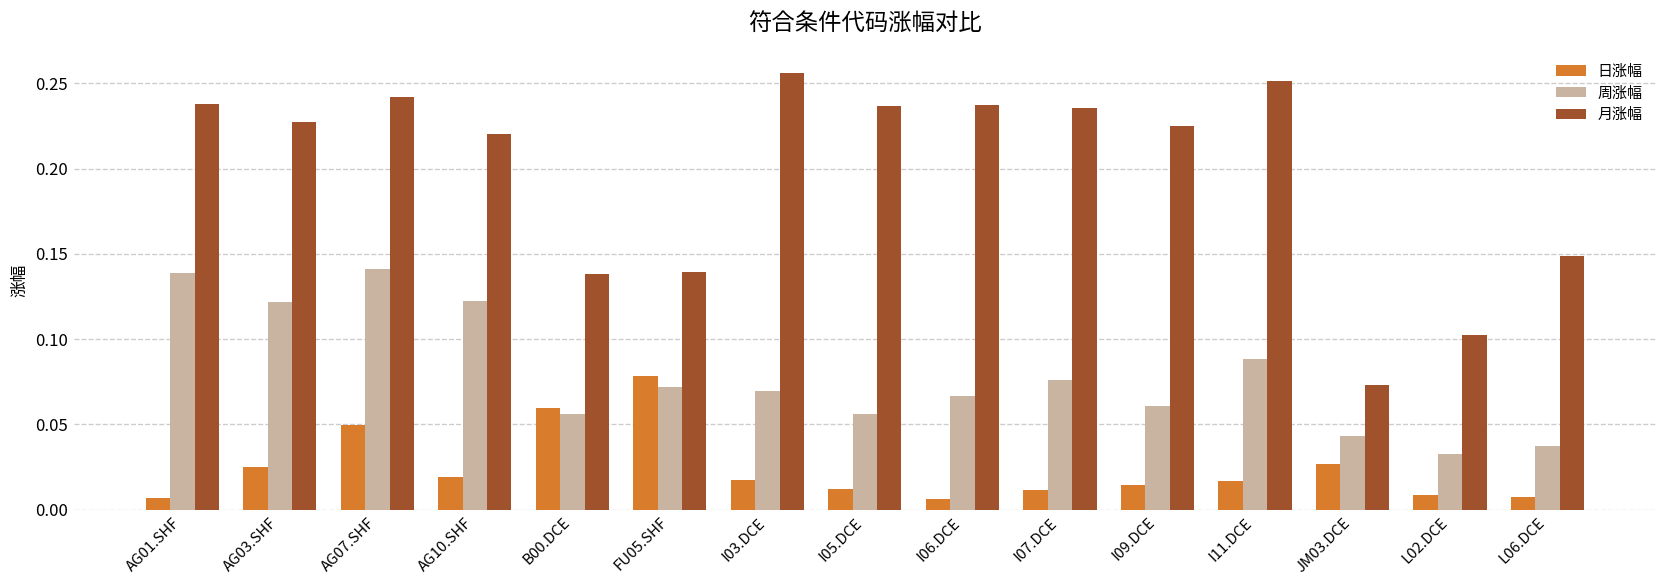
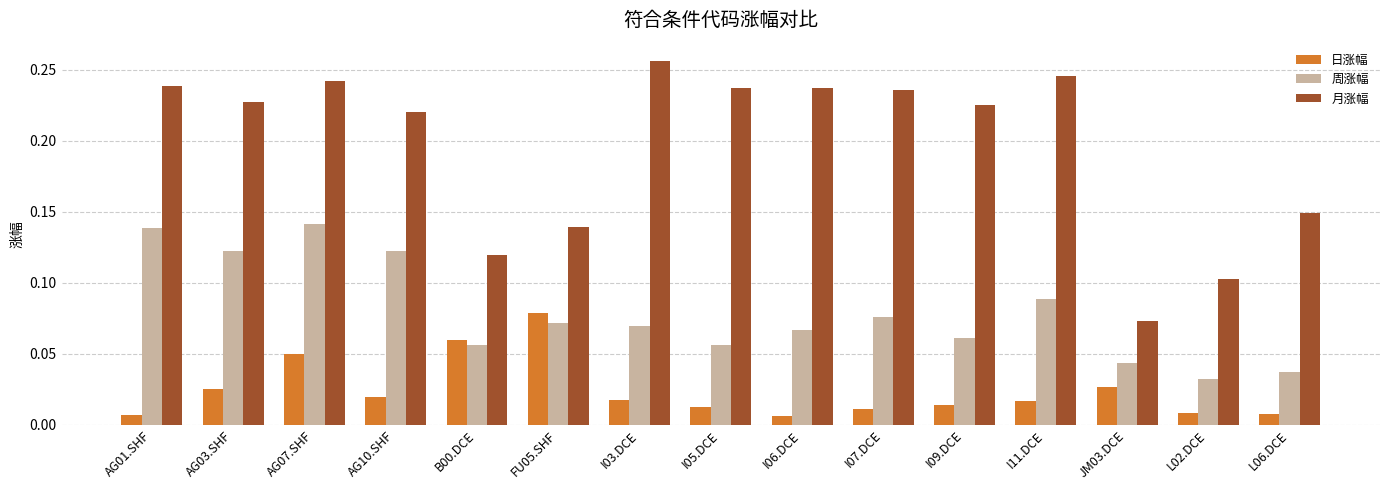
  {
    "日涨幅": {
      "AG01.SHF": 0.007,
      "AG03.SHF": 0.025,
      "AG07.SHF": 0.050,
      "AG10.SHF": 0.019,
      "B00.DCE": 0.060,
      "FU05.SHF": 0.079,
      "I03.DCE": 0.017,
      "I05.DCE": 0.012,
      "I06.DCE": 0.006,
      "I07.DCE": 0.011,
      "I09.DCE": 0.014,
      "I11.DCE": 0.017,
      "JM03.DCE": 0.027,
      "L02.DCE": 0.008,
      "L06.DCE": 0.007
    },
    "周涨幅": {
      "AG01.SHF": 0.139,
      "AG03.SHF": 0.122,
      "AG07.SHF": 0.141,
      "AG10.SHF": 0.123,
      "B00.DCE": 0.056,
      "FU05.SHF": 0.072,
      "I03.DCE": 0.070,
      "I05.DCE": 0.056,
      "I06.DCE": 0.066,
      "I07.DCE": 0.076,
      "I09.DCE": 0.061,
      "I11.DCE": 0.089,
      "JM03.DCE": 0.043,
      "L02.DCE": 0.033,
      "L06.DCE": 0.037
    },
    "月涨幅": {
      "AG01.SHF": 0.238,
      "AG03.SHF": 0.227,
      "AG07.SHF": 0.242,
      "AG10.SHF": 0.220,
-     "B00.DCE": 0.138,
+     "B00.DCE": 0.119,
      "FU05.SHF": 0.139,
      "I03.DCE": 0.256,
      "I05.DCE": 0.237,
      "I06.DCE": 0.237,
      "I07.DCE": 0.236,
      "I09.DCE": 0.225,
-     "I11.DCE": 0.251,
+     "I11.DCE": 0.246,
      "JM03.DCE": 0.073,
      "L02.DCE": 0.102,
      "L06.DCE": 0.149
    }
  }
